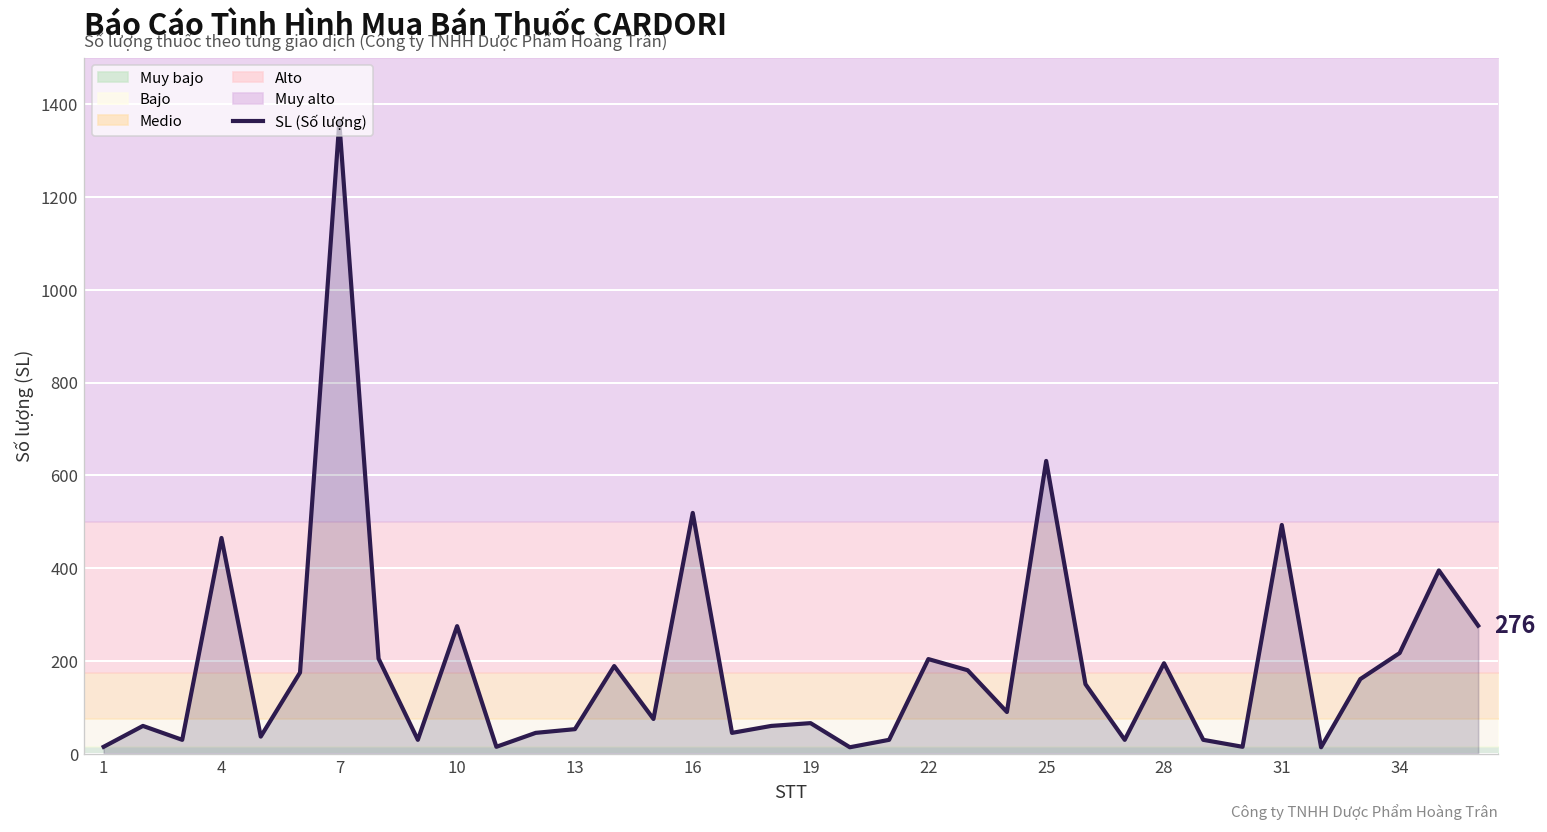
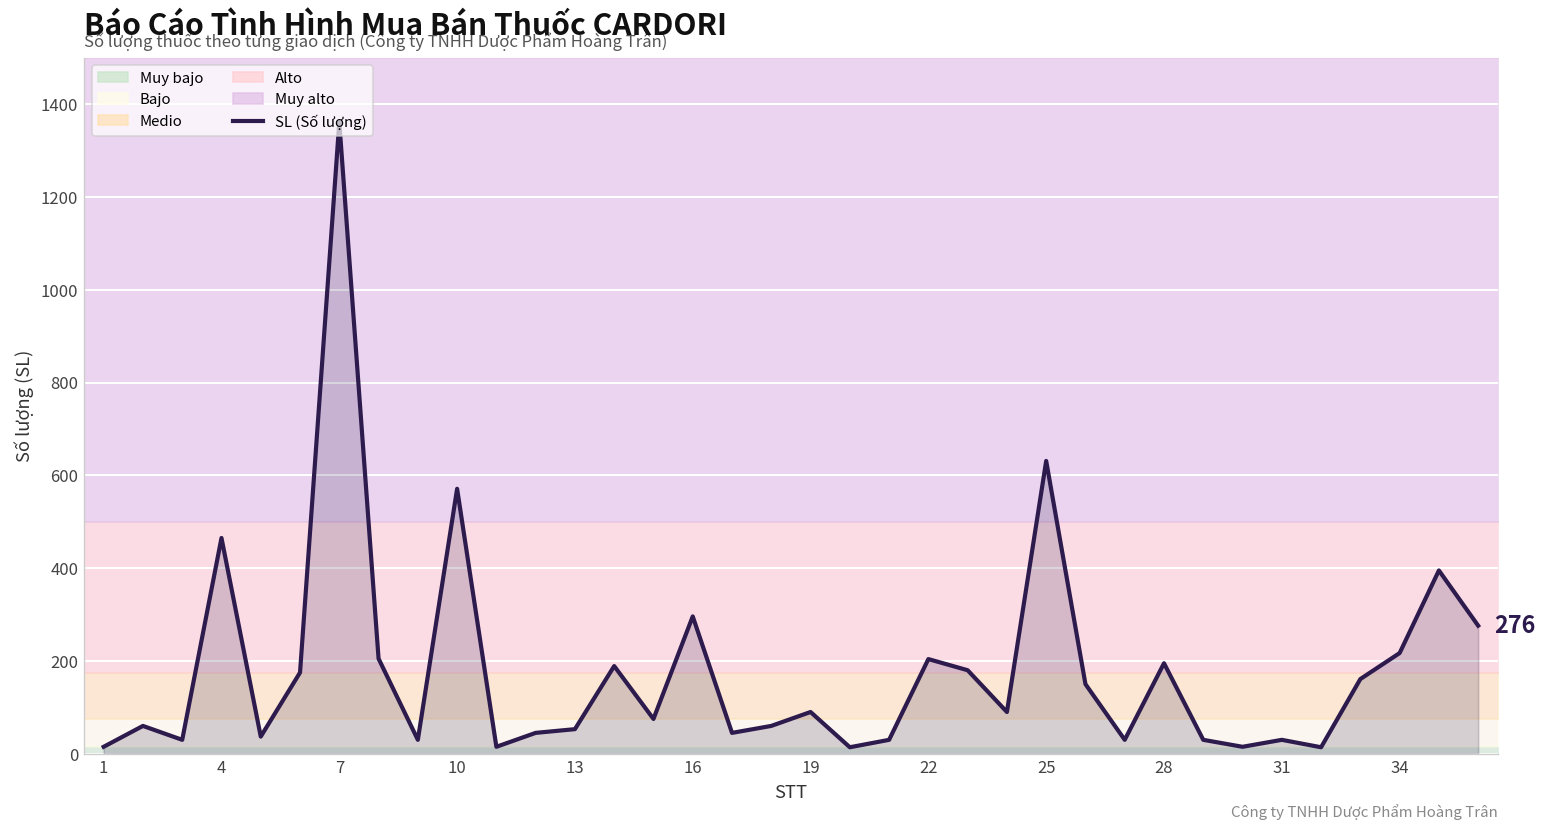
  {
    "SL (Số lượng)": {
      "1": 20,
      "4": 470,
-     "10": 280,
+     "10": 570,
      "13": 50,
-     "16": 520,
-     "19": 70,
+     "16": 300,
+     "19": 90,
      "22": 200,
      "25": 630,
      "28": 200,
-     "31": 490,
+     "31": 30,
      "34": 220
    }
  }
